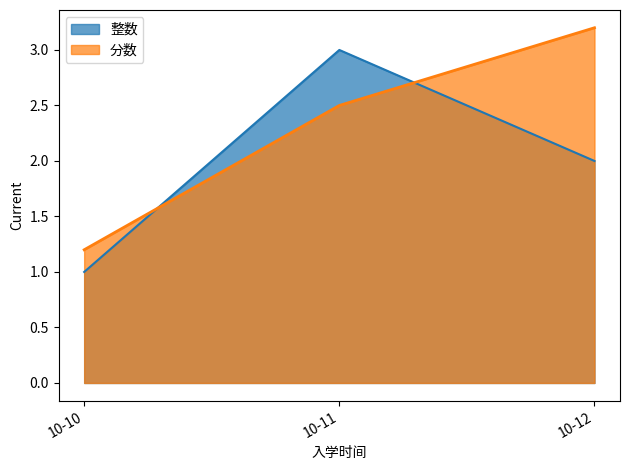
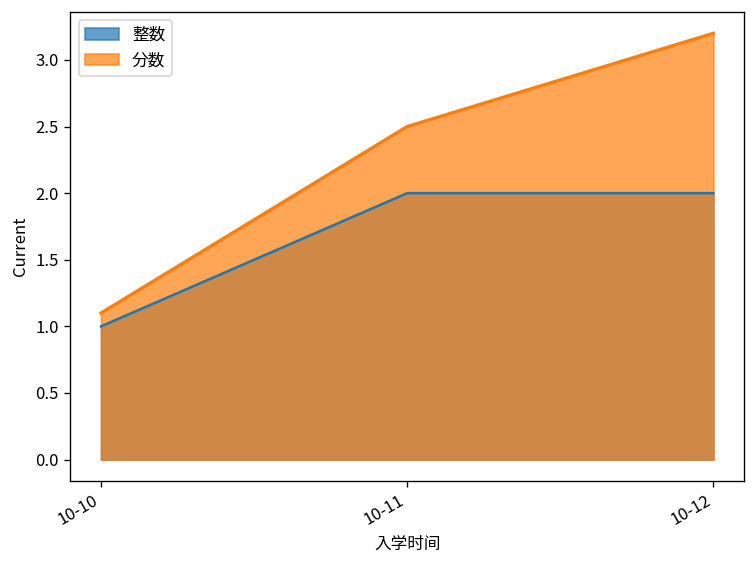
  {
    "整数": {
      "10-10": 1,
-     "10-11": 3,
+     "10-11": 2,
      "10-12": 2
    },
    "分数": {
-     "10-10": 1.2,
+     "10-10": 1.1,
      "10-11": 2.5,
      "10-12": 3.2
    }
  }
